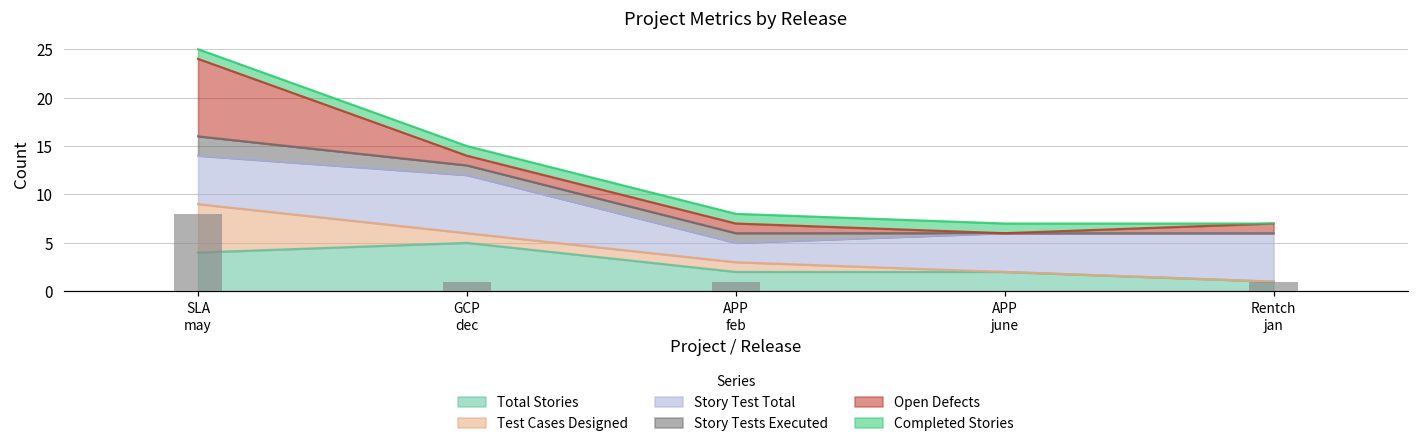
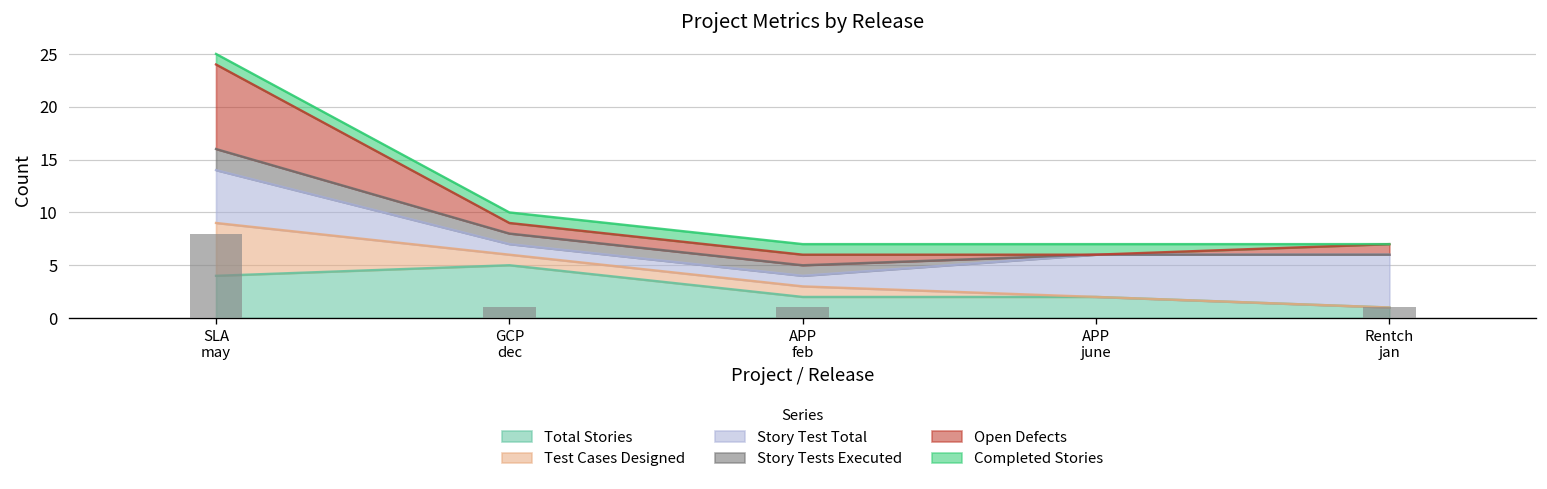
  {
    "Test Cases Designed": {
      "SLA may": 5,
      "GCP dec": 1,
      "APP feb": 1
    },
    "Story Test Total": {
      "SLA may": 5,
-     "GCP dec": 6,
-     "APP feb": 2
+     "GCP dec": 1,
+     "APP feb": 1
    },
    "Open Defects": {
      "SLA may": 8,
      "GCP dec": 1,
      "APP feb": 1
    }
  }
